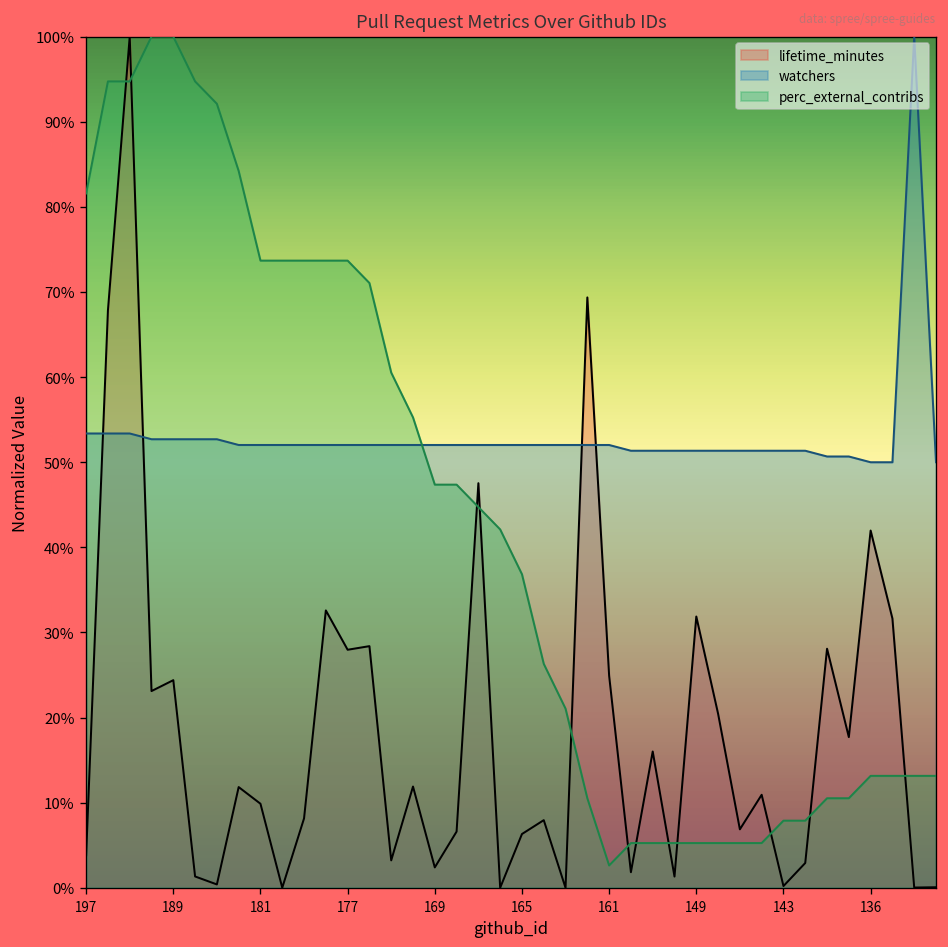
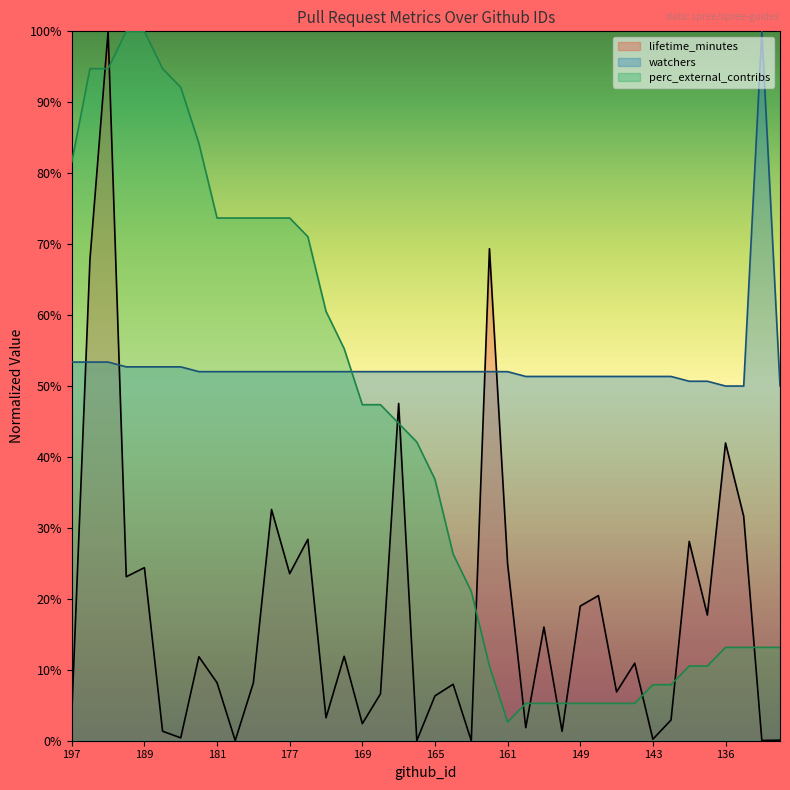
  {
    "lifetime_minutes": {
      "197": "4%",
      "189": "24%",
-     "181": "10%",
-     "177": "28%",
+     "181": "8%",
+     "177": "24%",
      "169": "2%",
      "165": "6%",
      "161": "25%",
-     "149": "32%",
+     "149": "19%",
      "143": "0%",
      "136": "42%"
    }
  }
